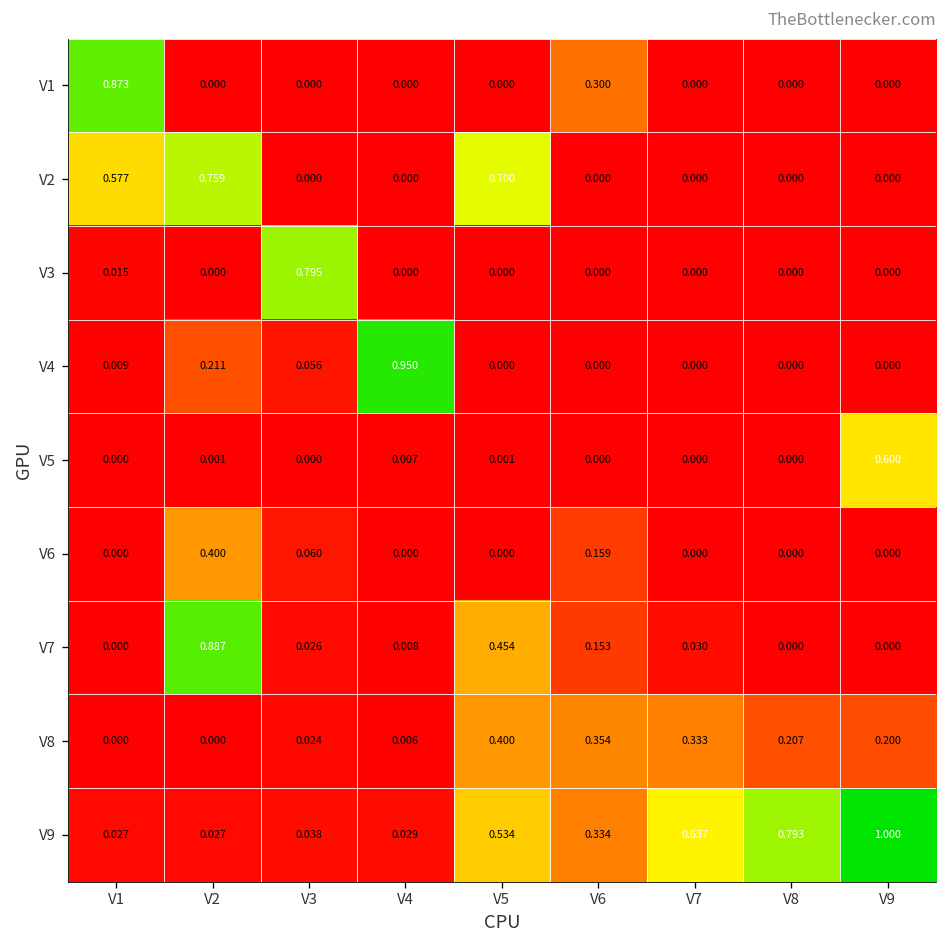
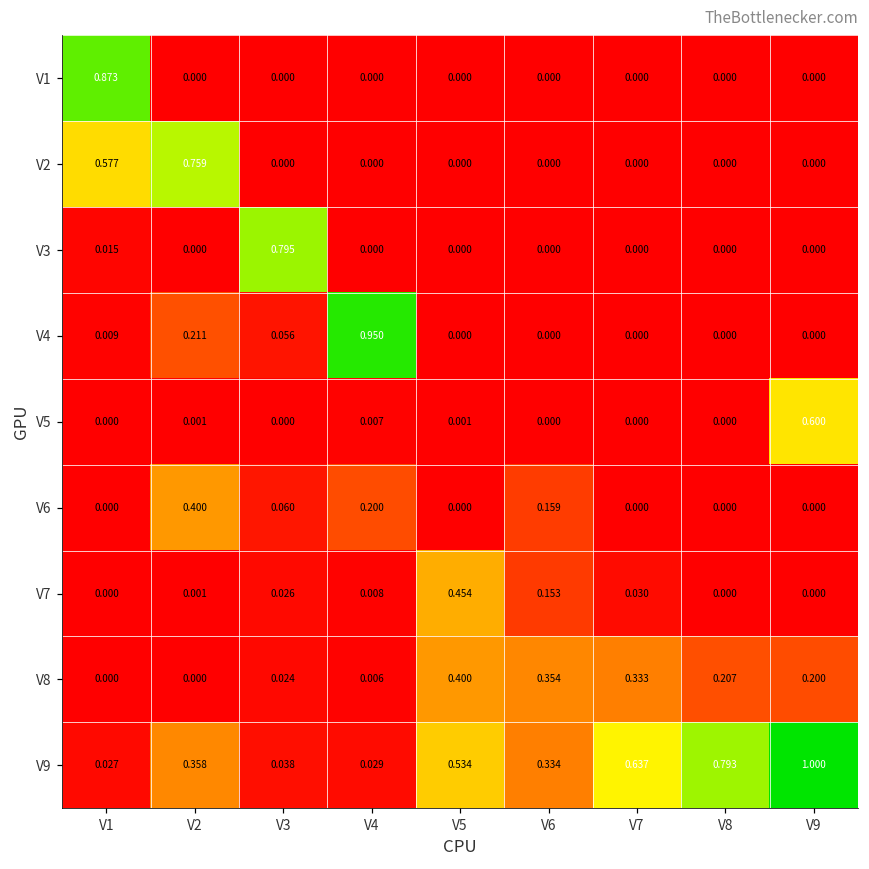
  {
    "V1": {
      "V1": 0.873,
      "V2": 0.000,
      "V3": 0.000,
      "V4": 0.000,
      "V5": 0.000,
-     "V6": 0.300,
+     "V6": 0.000,
      "V7": 0.000,
      "V8": 0.000,
      "V9": 0.000
    },
    "V2": {
      "V1": 0.577,
      "V2": 0.759,
      "V3": 0.000,
      "V4": 0.000,
-     "V5": 0.700,
+     "V5": 0.000,
      "V6": 0.000,
      "V7": 0.000,
      "V8": 0.000,
      "V9": 0.000
    },
    "V3": {
      "V1": 0.015,
      "V2": 0.000,
      "V3": 0.795,
      "V4": 0.000,
      "V5": 0.000,
      "V6": 0.000,
      "V7": 0.000,
      "V8": 0.000,
      "V9": 0.000
    },
    "V4": {
      "V1": 0.009,
      "V2": 0.211,
      "V3": 0.056,
      "V4": 0.950,
      "V5": 0.000,
      "V6": 0.000,
      "V7": 0.000,
      "V8": 0.000,
      "V9": 0.000
    },
    "V5": {
      "V1": 0.000,
      "V2": 0.001,
      "V3": 0.000,
      "V4": 0.007,
      "V5": 0.001,
      "V6": 0.000,
      "V7": 0.000,
      "V8": 0.000,
      "V9": 0.600
    },
    "V6": {
      "V1": 0.000,
      "V2": 0.400,
      "V3": 0.060,
-     "V4": 0.000,
+     "V4": 0.200,
      "V5": 0.000,
      "V6": 0.159,
      "V7": 0.000,
      "V8": 0.000,
      "V9": 0.000
    },
    "V7": {
      "V1": 0.000,
-     "V2": 0.887,
+     "V2": 0.001,
      "V3": 0.026,
      "V4": 0.008,
      "V5": 0.454,
      "V6": 0.153,
      "V7": 0.030,
      "V8": 0.000,
      "V9": 0.000
    },
    "V8": {
      "V1": 0.000,
      "V2": 0.000,
      "V3": 0.024,
      "V4": 0.006,
      "V5": 0.400,
      "V6": 0.354,
      "V7": 0.333,
      "V8": 0.207,
      "V9": 0.200
    },
    "V9": {
      "V1": 0.027,
-     "V2": 0.027,
+     "V2": 0.358,
      "V3": 0.038,
      "V4": 0.029,
      "V5": 0.534,
      "V6": 0.334,
      "V7": 0.637,
      "V8": 0.793,
      "V9": 1.000
    }
  }
